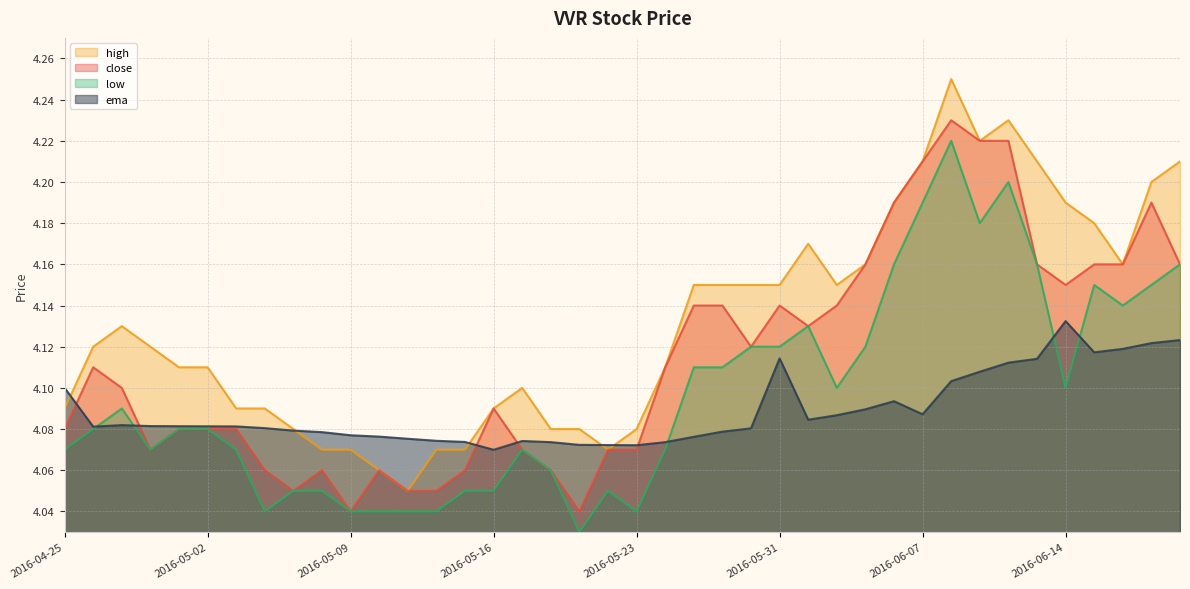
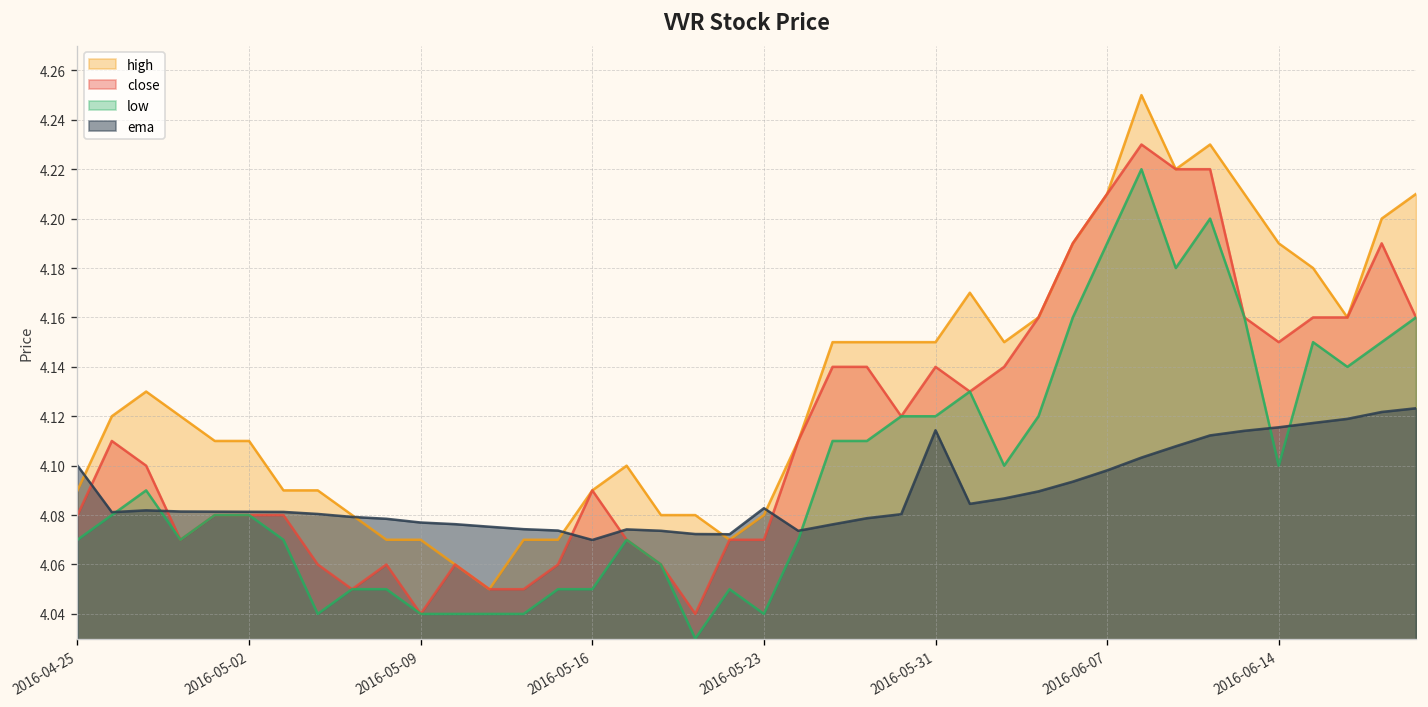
  {
    "low": {
      "2016-04-25": 4.070,
      "2016-05-16": 4.050,
      "2016-05-23": 4.040,
      "2016-05-31": 4.120,
      "2016-06-07": 4.190,
      "2016-06-14": 4.100
    },
    "ema": {
      "2016-04-25": 4.100,
      "2016-05-02": 4.081,
      "2016-05-09": 4.077,
      "2016-05-16": 4.070,
-     "2016-05-23": 4.072,
+     "2016-05-23": 4.083,
      "2016-05-31": 4.114,
-     "2016-06-07": 4.087,
-     "2016-06-14": 4.132
+     "2016-06-07": 4.098,
+     "2016-06-14": 4.116
    }
  }
